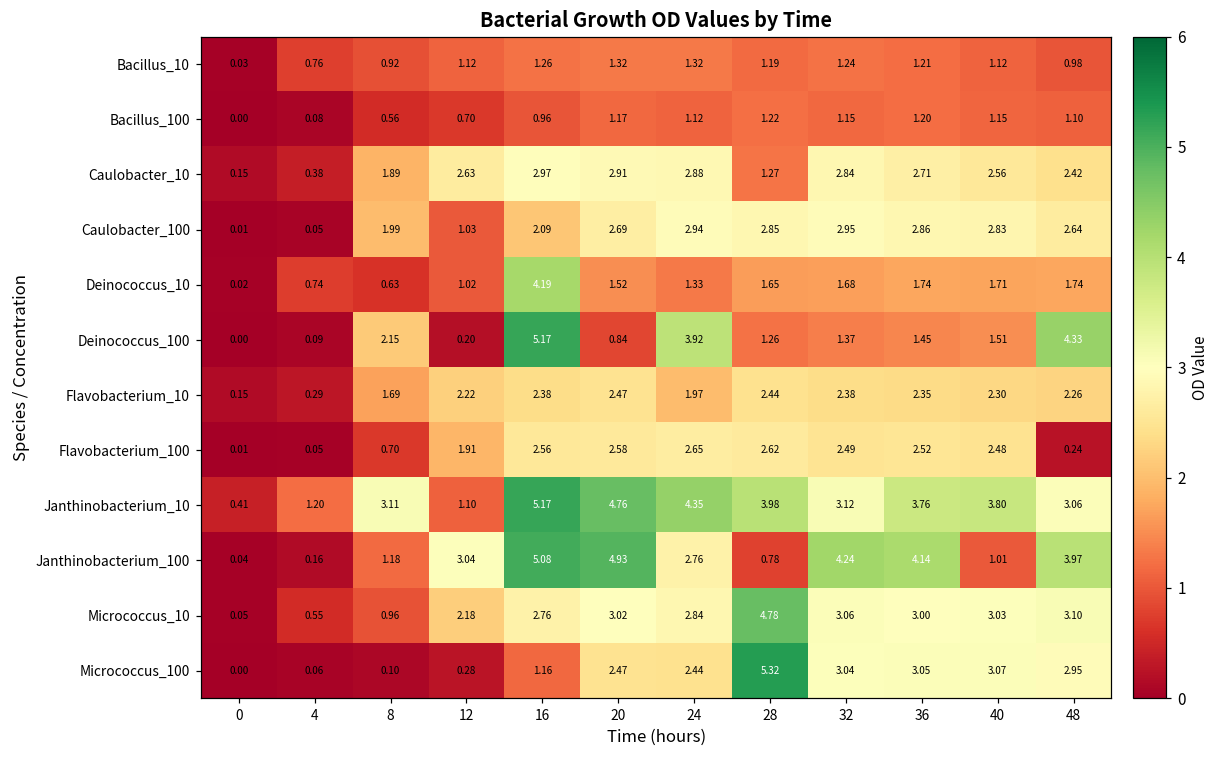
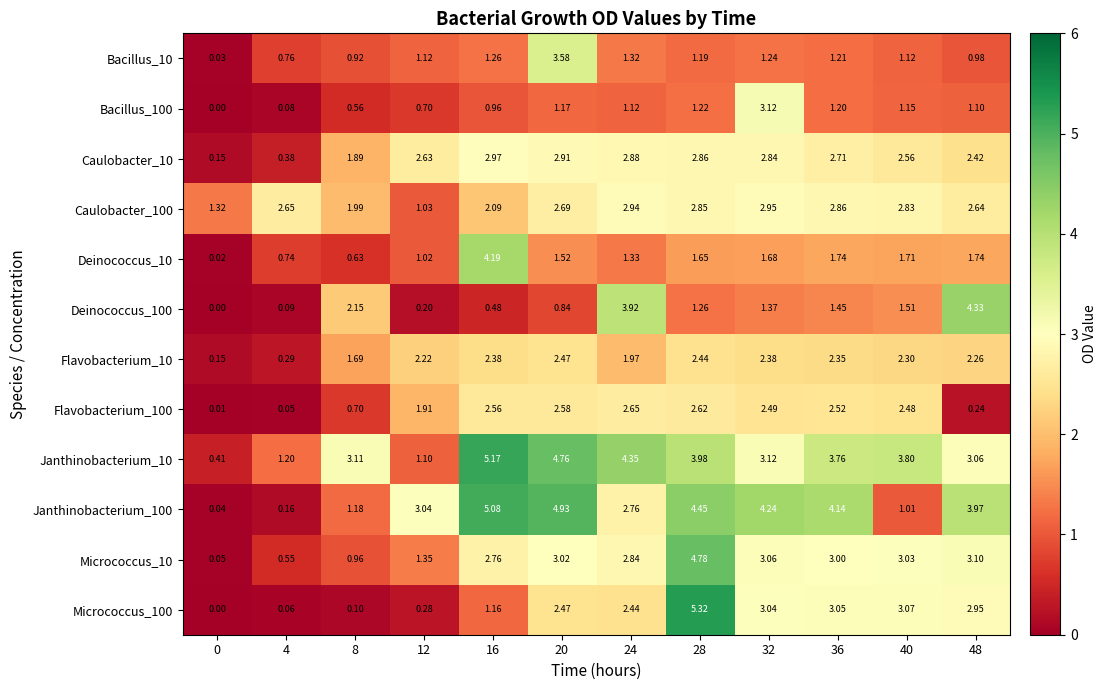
  {
    "Bacillus_10": {
      "0": 0.03,
      "4": 0.76,
      "8": 0.92,
      "12": 1.12,
      "16": 1.26,
-     "20": 1.32,
+     "20": 3.58,
      "24": 1.32,
      "28": 1.19,
      "32": 1.24,
      "36": 1.21,
      "40": 1.12,
      "48": 0.98
    },
    "Bacillus_100": {
      "0": 0.00,
      "4": 0.08,
      "8": 0.56,
      "12": 0.70,
      "16": 0.96,
      "20": 1.17,
      "24": 1.12,
      "28": 1.22,
-     "32": 1.15,
+     "32": 3.12,
      "36": 1.20,
      "40": 1.15,
      "48": 1.10
    },
    "Caulobacter_10": {
      "0": 0.15,
      "4": 0.38,
      "8": 1.89,
      "12": 2.63,
      "16": 2.97,
      "20": 2.91,
      "24": 2.88,
-     "28": 1.27,
+     "28": 2.86,
      "32": 2.84,
      "36": 2.71,
      "40": 2.56,
      "48": 2.42
    },
    "Caulobacter_100": {
-     "0": 0.01,
-     "4": 0.05,
+     "0": 1.32,
+     "4": 2.65,
      "8": 1.99,
      "12": 1.03,
      "16": 2.09,
      "20": 2.69,
      "24": 2.94,
      "28": 2.85,
      "32": 2.95,
      "36": 2.86,
      "40": 2.83,
      "48": 2.64
    },
    "Deinococcus_10": {
      "0": 0.02,
      "4": 0.74,
      "8": 0.63,
      "12": 1.02,
      "16": 4.19,
      "20": 1.52,
      "24": 1.33,
      "28": 1.65,
      "32": 1.68,
      "36": 1.74,
      "40": 1.71,
      "48": 1.74
    },
    "Deinococcus_100": {
      "0": 0.00,
      "4": 0.09,
      "8": 2.15,
      "12": 0.20,
-     "16": 5.17,
+     "16": 0.48,
      "20": 0.84,
      "24": 3.92,
      "28": 1.26,
      "32": 1.37,
      "36": 1.45,
      "40": 1.51,
      "48": 4.33
    },
    "Flavobacterium_10": {
      "0": 0.15,
      "4": 0.29,
      "8": 1.69,
      "12": 2.22,
      "16": 2.38,
      "20": 2.47,
      "24": 1.97,
      "28": 2.44,
      "32": 2.38,
      "36": 2.35,
      "40": 2.30,
      "48": 2.26
    },
    "Flavobacterium_100": {
      "0": 0.01,
      "4": 0.05,
      "8": 0.70,
      "12": 1.91,
      "16": 2.56,
      "20": 2.58,
      "24": 2.65,
      "28": 2.62,
      "32": 2.49,
      "36": 2.52,
      "40": 2.48,
      "48": 0.24
    },
    "Janthinobacterium_10": {
      "0": 0.41,
      "4": 1.20,
      "8": 3.11,
      "12": 1.10,
      "16": 5.17,
      "20": 4.76,
      "24": 4.35,
      "28": 3.98,
      "32": 3.12,
      "36": 3.76,
      "40": 3.80,
      "48": 3.06
    },
    "Janthinobacterium_100": {
      "0": 0.04,
      "4": 0.16,
      "8": 1.18,
      "12": 3.04,
      "16": 5.08,
      "20": 4.93,
      "24": 2.76,
-     "28": 0.78,
+     "28": 4.45,
      "32": 4.24,
      "36": 4.14,
      "40": 1.01,
      "48": 3.97
    },
    "Micrococcus_10": {
      "0": 0.05,
      "4": 0.55,
      "8": 0.96,
-     "12": 2.18,
+     "12": 1.35,
      "16": 2.76,
      "20": 3.02,
      "24": 2.84,
      "28": 4.78,
      "32": 3.06,
      "36": 3.00,
      "40": 3.03,
      "48": 3.10
    },
    "Micrococcus_100": {
      "0": 0.00,
      "4": 0.06,
      "8": 0.10,
      "12": 0.28,
      "16": 1.16,
      "20": 2.47,
      "24": 2.44,
      "28": 5.32,
      "32": 3.04,
      "36": 3.05,
      "40": 3.07,
      "48": 2.95
    }
  }
